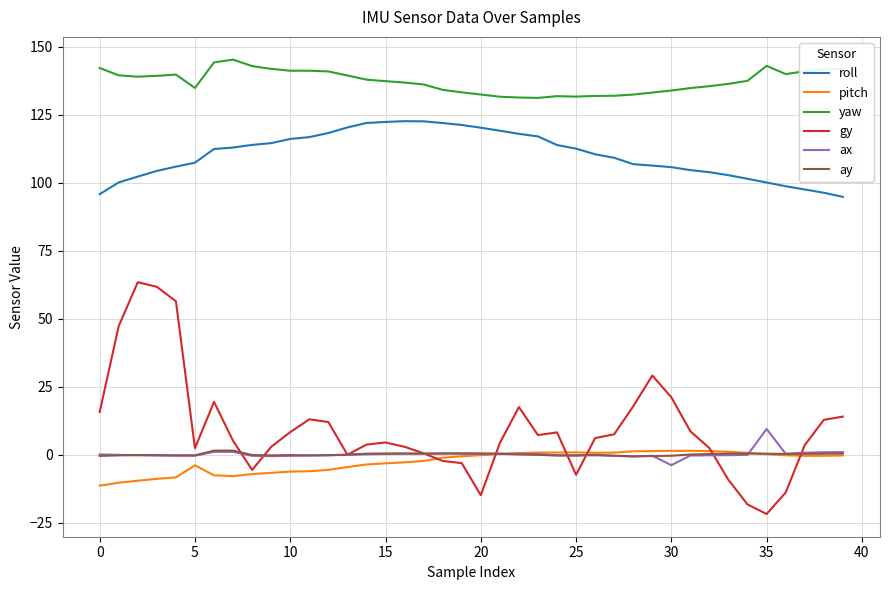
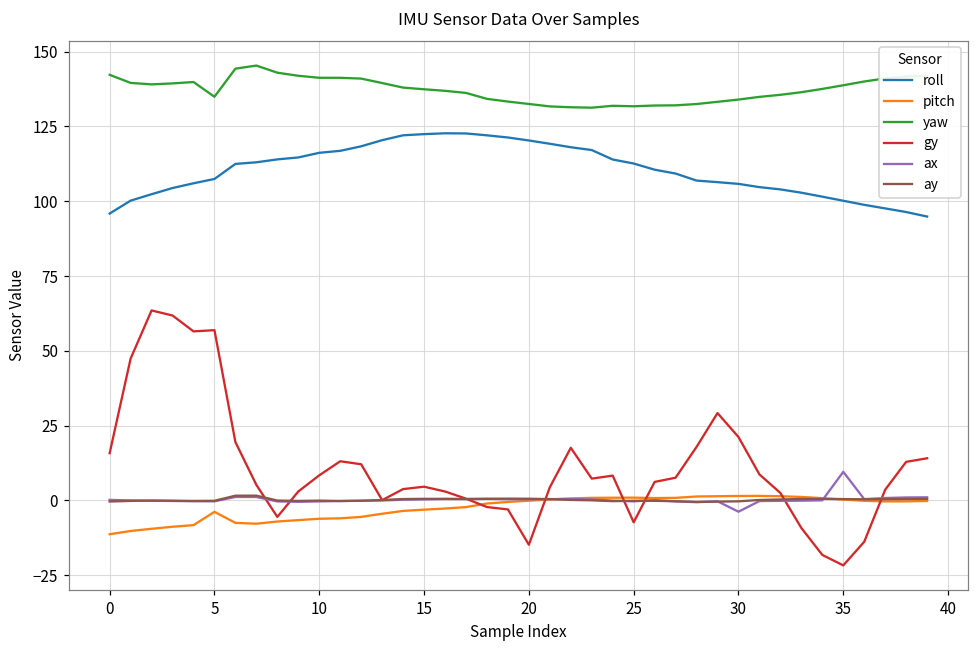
  {
    "roll": {
      "0": 96,
      "5": 107,
      "10": 116,
      "15": 122,
      "20": 120,
      "25": 113,
      "30": 106,
      "35": 100
    },
    "pitch": {
      "0": -11,
      "5": -4,
      "10": -6,
      "15": -3,
      "25": 1,
      "30": 2
    },
    "yaw": {
      "0": 142,
      "5": 135,
      "10": 141,
      "15": 137,
      "20": 132,
      "25": 132,
      "30": 134,
-     "35": 143
+     "35": 139
    },
    "gy": {
      "0": 16,
-     "5": 3,
+     "5": 57,
      "10": 8,
      "15": 5,
      "20": -15,
      "25": -7,
      "30": 21,
      "35": -22
    },
    "ax": {
      "30": -4,
      "35": 10
    },
    "ay": {
      "30": 0
    }
  }
